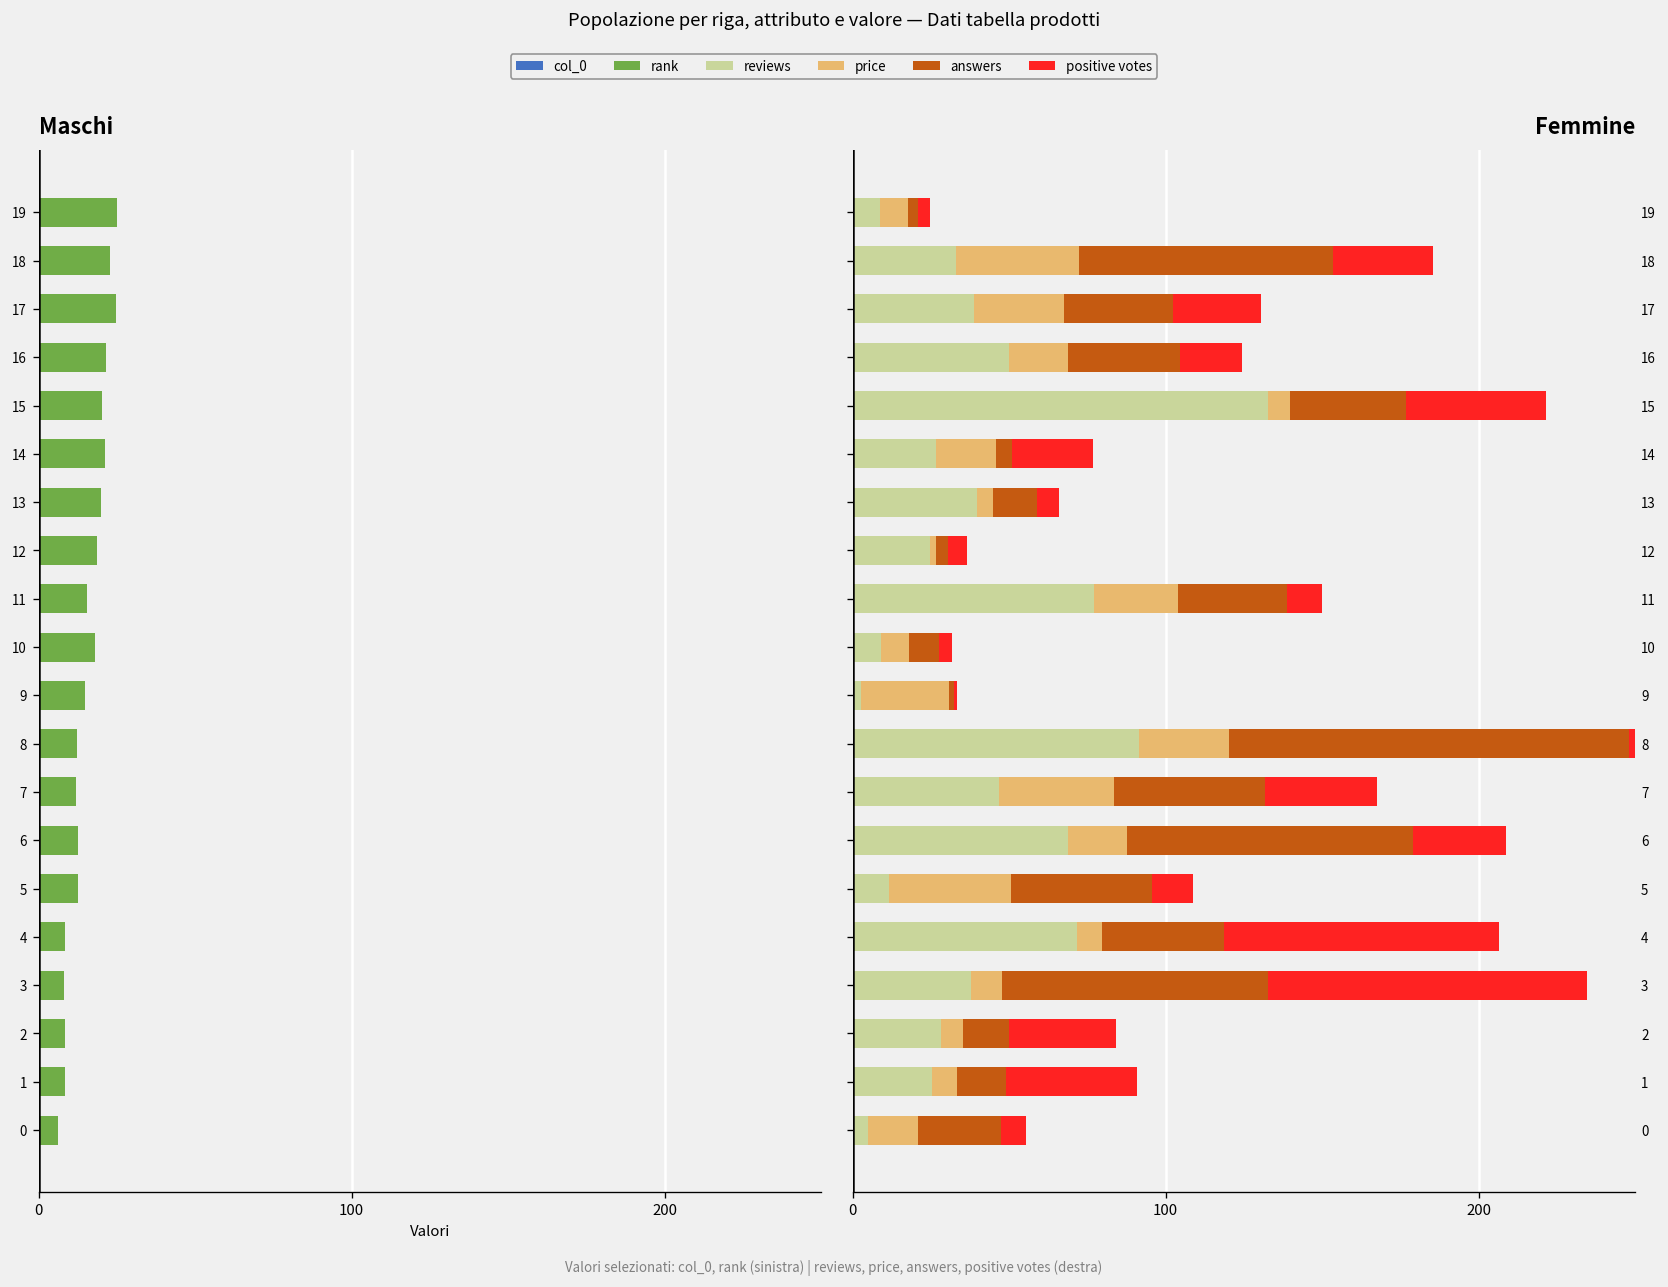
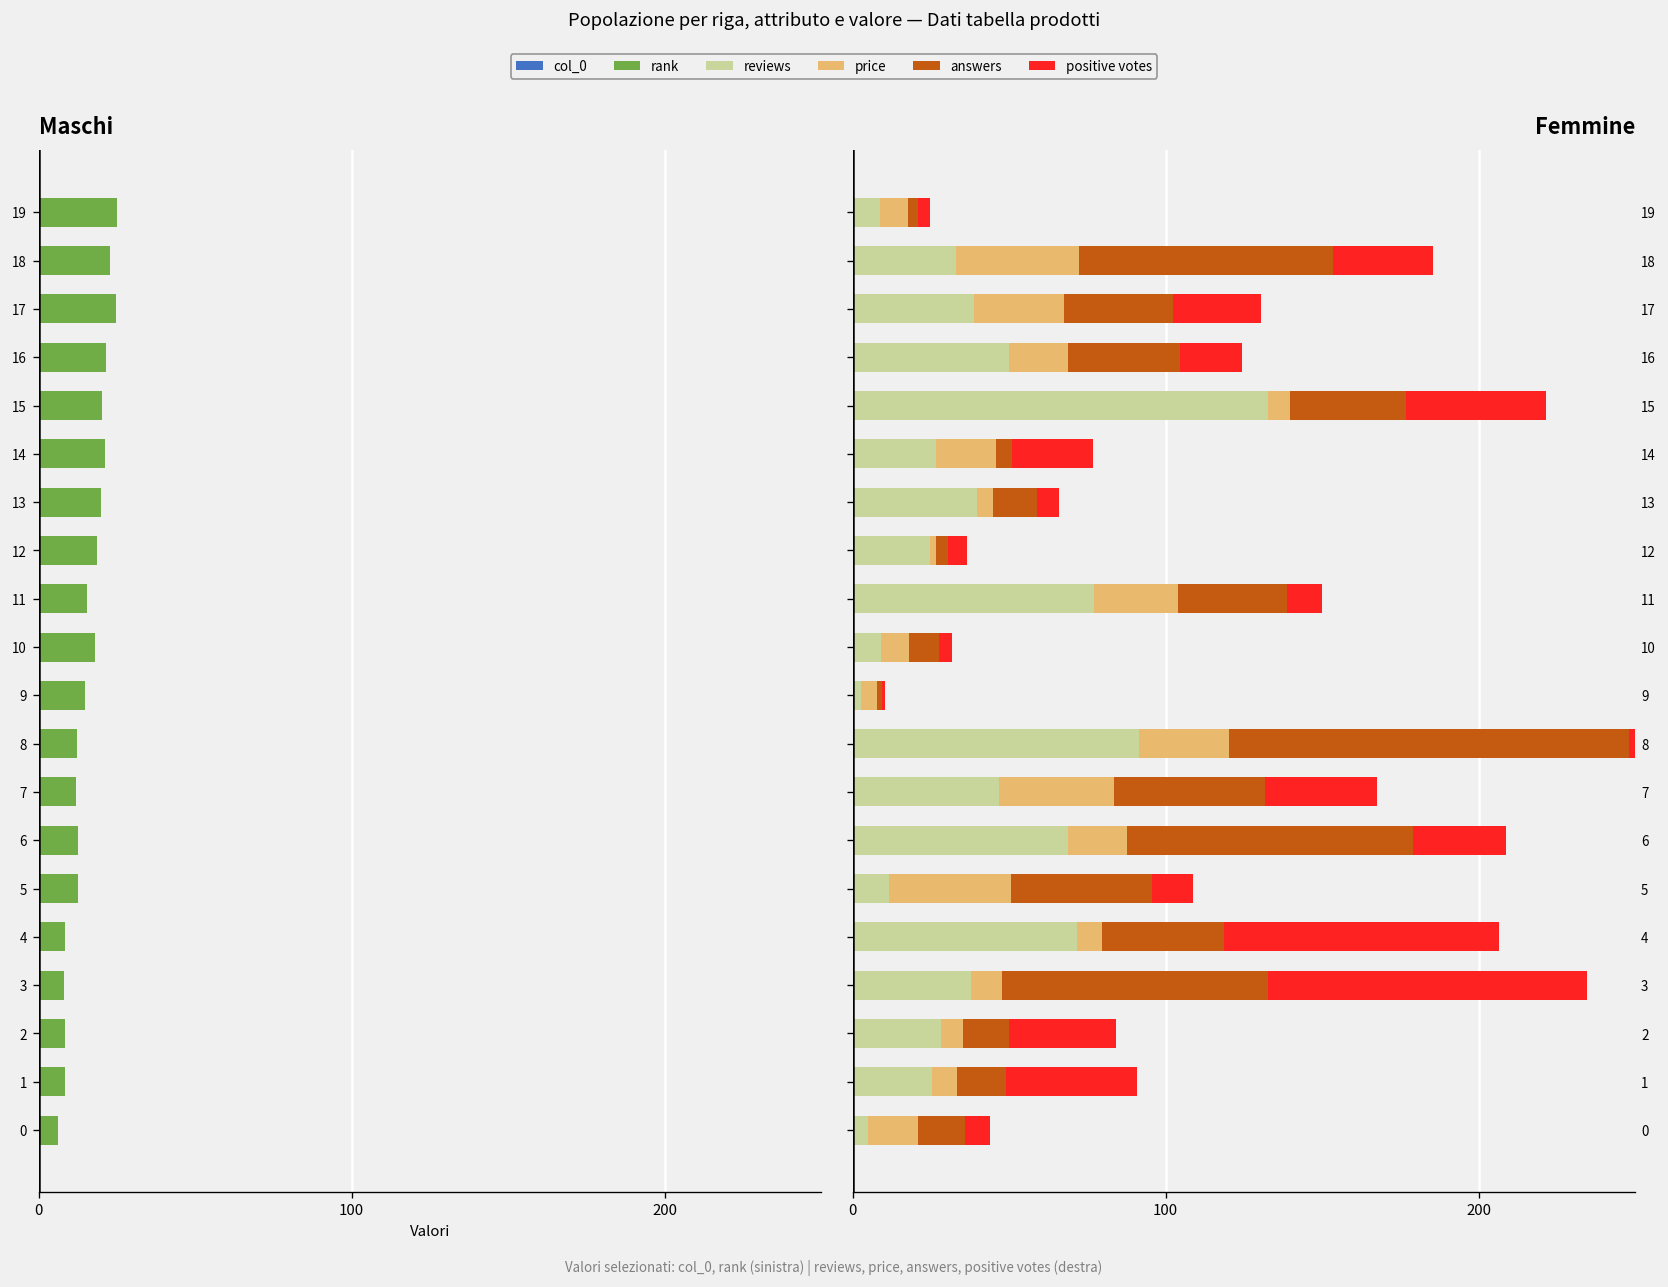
  {
    "Femmine": {
      "reviews": {
        "19": 9,
        "18": 33,
        "17": 39,
        "16": 50,
        "15": 133,
        "14": 27,
        "13": 40,
        "12": 25,
        "11": 77,
        "10": 9,
        "9": 3,
        "8": 91,
        "7": 47,
        "6": 69,
        "5": 12,
        "4": 72,
        "3": 38,
        "2": 28,
        "1": 25,
        "0": 5
      },
      "price": {
        "19": 9,
        "18": 39,
        "17": 29,
        "16": 19,
        "15": 7,
        "14": 19,
        "13": 5,
        "12": 2,
        "11": 27,
        "10": 9,
-       "9": 28,
+       "9": 5,
        "8": 29,
        "7": 37,
        "6": 19,
        "5": 39,
        "4": 8,
        "3": 10,
        "2": 7,
        "1": 8,
        "0": 16
      },
      "answers": {
        "19": 3,
        "18": 81,
        "17": 35,
        "16": 36,
        "15": 37,
        "14": 5,
        "13": 14,
        "12": 4,
        "11": 35,
        "10": 10,
        "9": 2,
        "8": 128,
        "7": 48,
        "6": 91,
        "5": 45,
        "4": 39,
        "3": 85,
        "2": 15,
        "1": 16,
-       "0": 26
+       "0": 15
      },
      "positive votes": {
        "19": 4,
        "18": 32,
        "17": 28,
        "16": 20,
        "15": 45,
        "14": 26,
        "13": 7,
        "12": 6,
        "11": 11,
        "10": 4,
        "9": 1,
        "7": 36,
        "6": 30,
        "5": 13,
        "4": 88,
        "3": 102,
        "2": 34,
        "1": 42,
        "0": 8
      }
    }
  }
